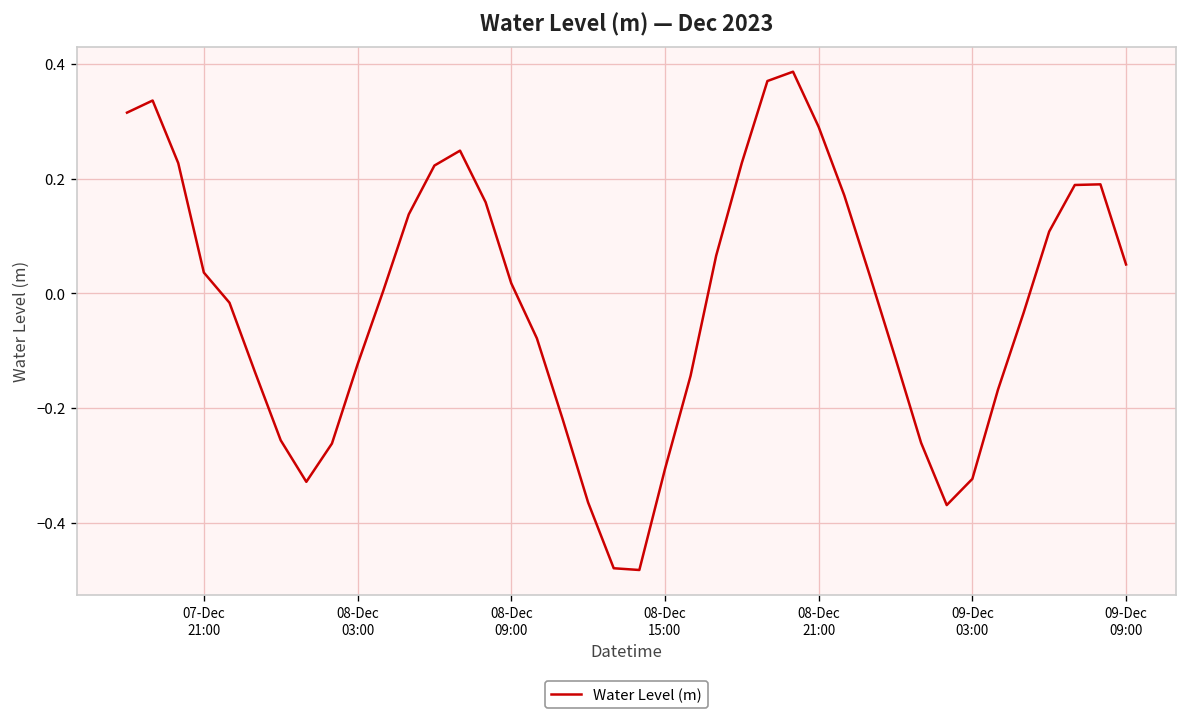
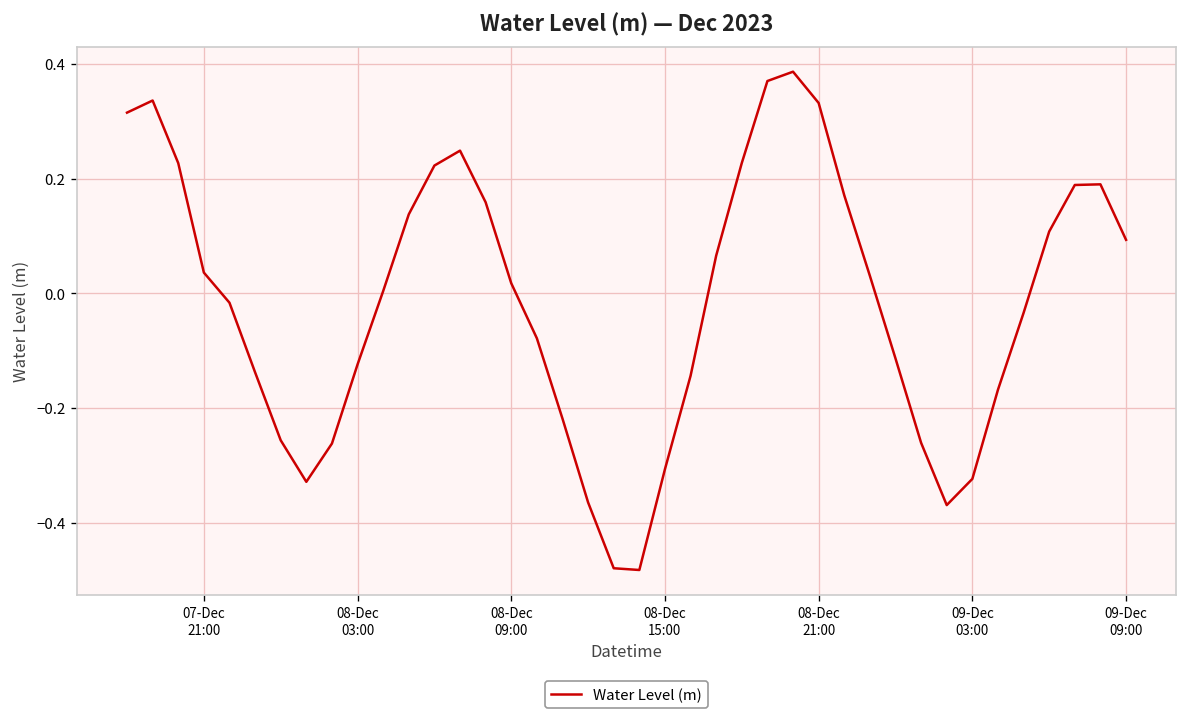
  {
    "07-Dec 21:00": 0.04,
    "08-Dec 03:00": -0.12,
    "08-Dec 09:00": 0.02,
    "08-Dec 15:00": -0.31,
-   "08-Dec 21:00": 0.29,
+   "08-Dec 21:00": 0.33,
    "09-Dec 03:00": -0.32,
-   "09-Dec 09:00": 0.05
+   "09-Dec 09:00": 0.09
  }
